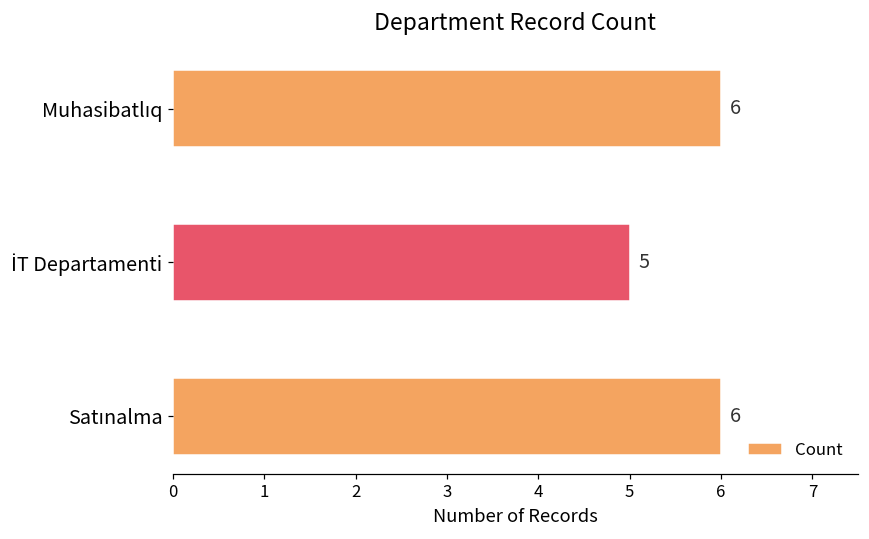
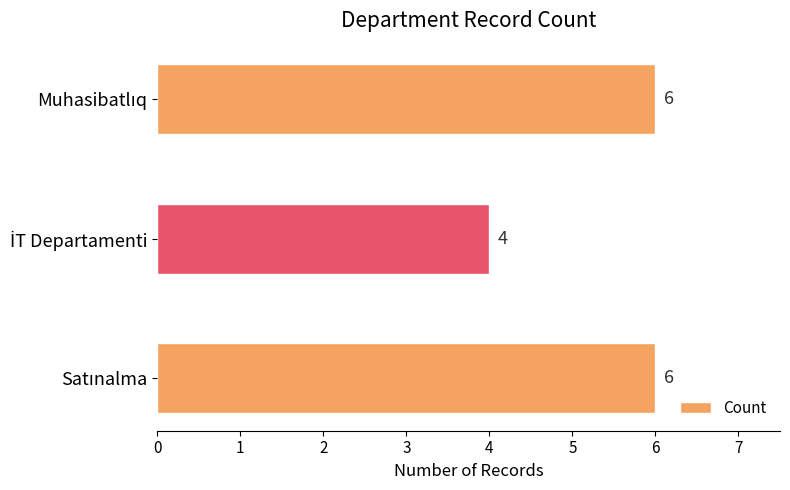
  {
    "Muhasibatlıq": 6,
-   "İT Departamenti": 5,
+   "İT Departamenti": 4,
    "Satınalma": 6
  }
